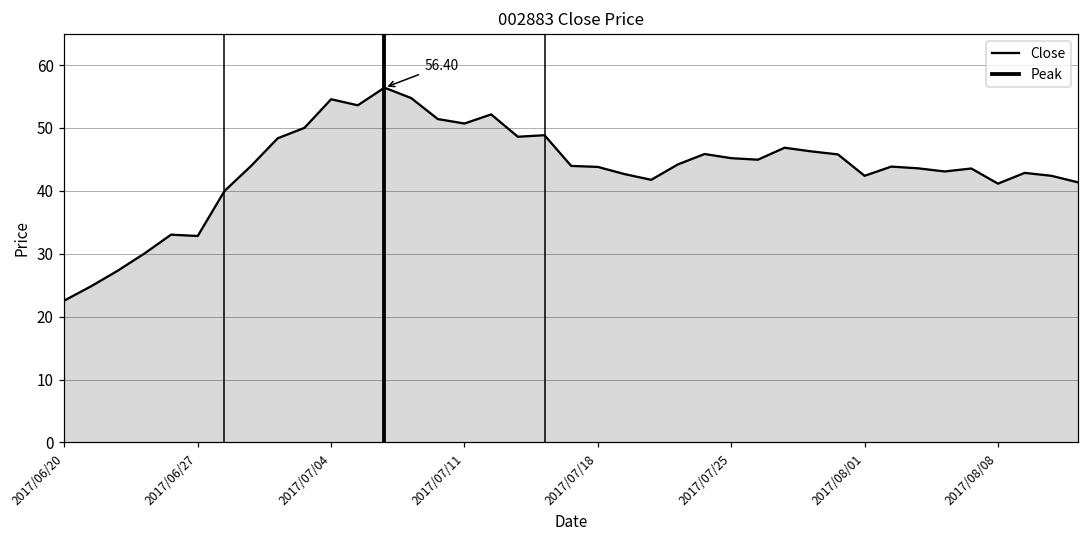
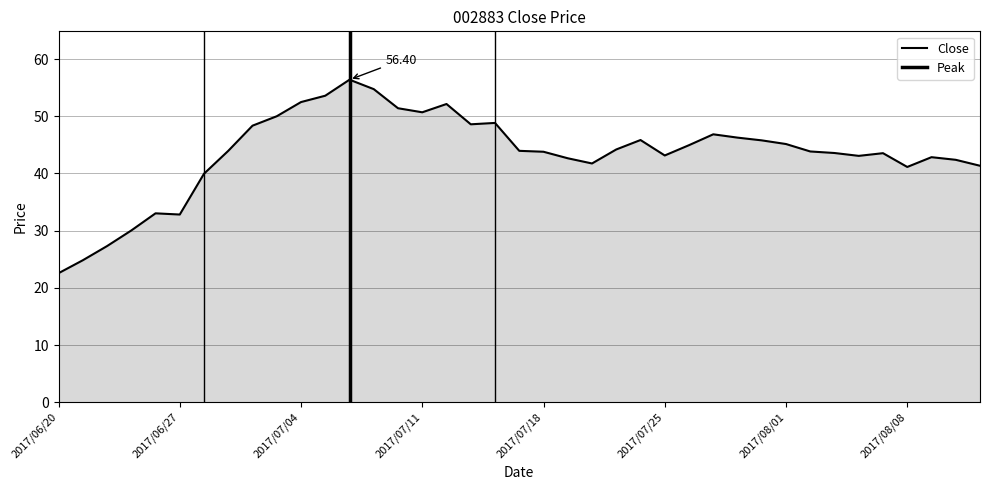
  {
    "2017/06/20": 23,
    "2017/06/27": 33,
-   "2017/07/04": 55,
+   "2017/07/04": 52,
    "2017/07/11": 51,
    "2017/07/18": 44,
-   "2017/07/25": 45,
-   "2017/08/01": 42,
+   "2017/07/25": 43,
+   "2017/08/01": 45,
    "2017/08/08": 41
  }
